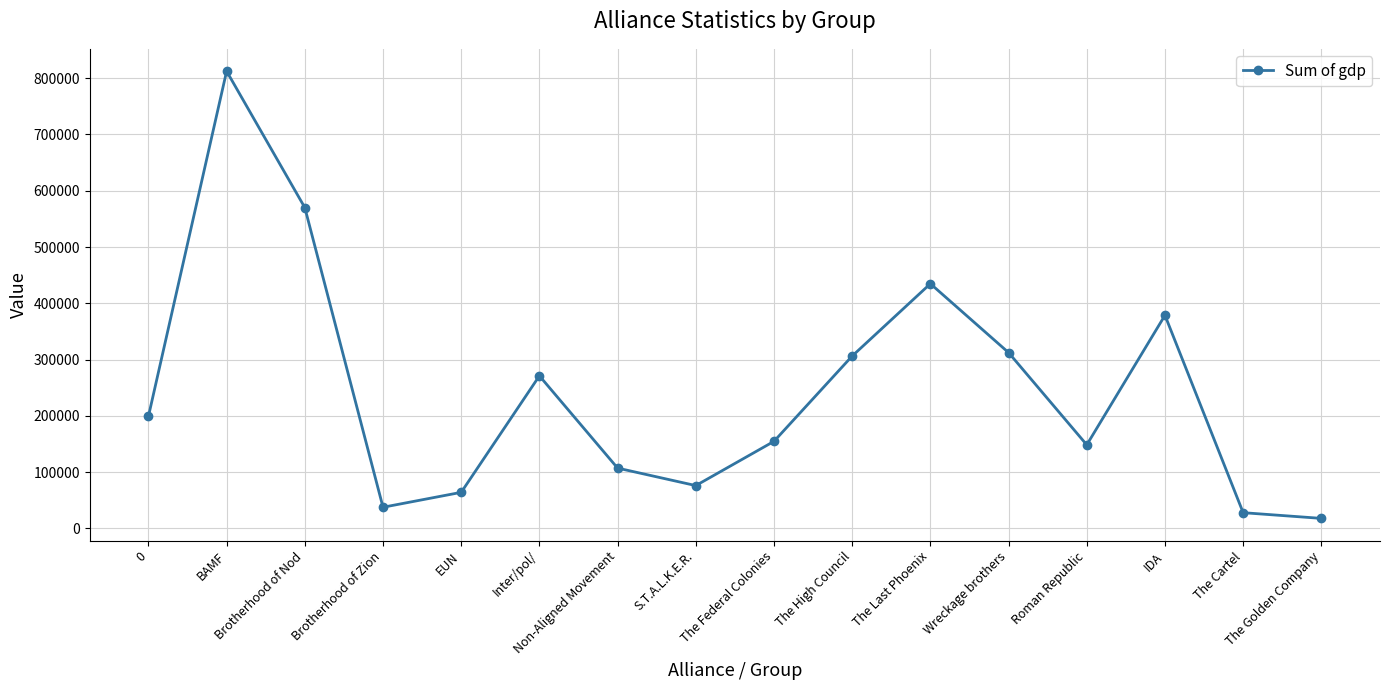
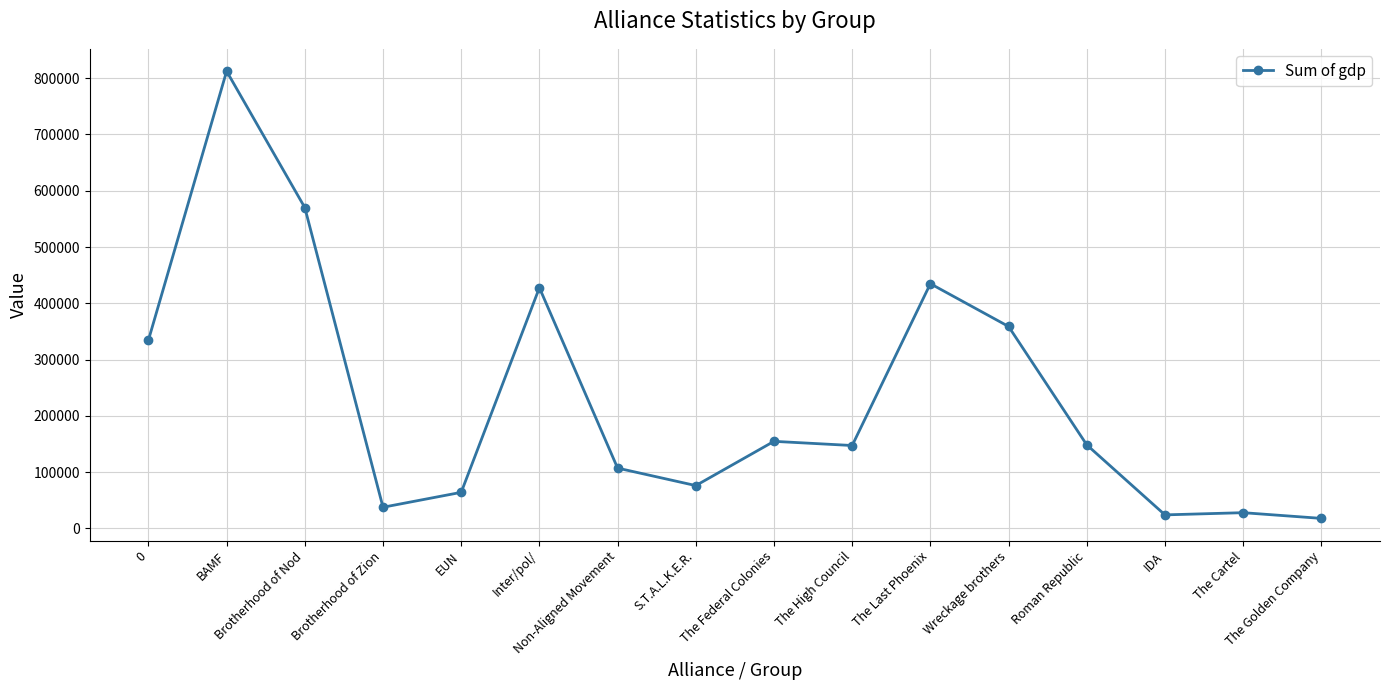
  {
-   "0": 200000,
+   "0": 330000,
    "BAMF": 810000,
    "Brotherhood of Nod": 570000,
    "Brotherhood of Zion": 40000,
    "EUN": 60000,
-   "Inter/pol/": 270000,
+   "Inter/pol/": 430000,
    "Non-Aligned Movement": 110000,
    "S.T.A.L.K.E.R.": 80000,
    "The Federal Colonies": 150000,
-   "The High Council": 310000,
+   "The High Council": 150000,
    "The Last Phoenix": 430000,
-   "Wreckage brothers": 310000,
+   "Wreckage brothers": 360000,
    "Roman Republic": 150000,
-   "IDA": 380000,
+   "IDA": 20000,
    "The Cartel": 30000,
    "The Golden Company": 20000
  }
